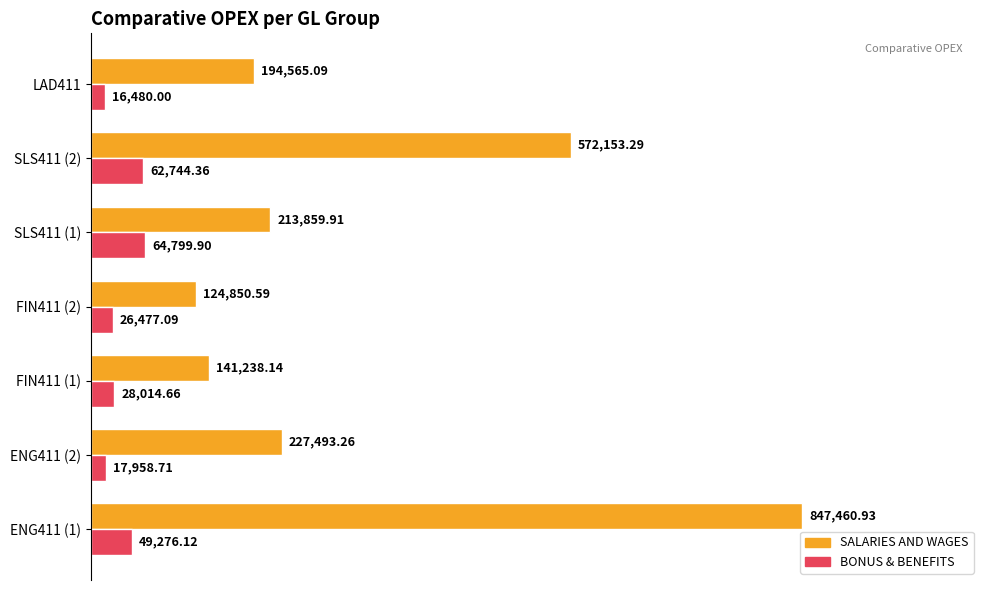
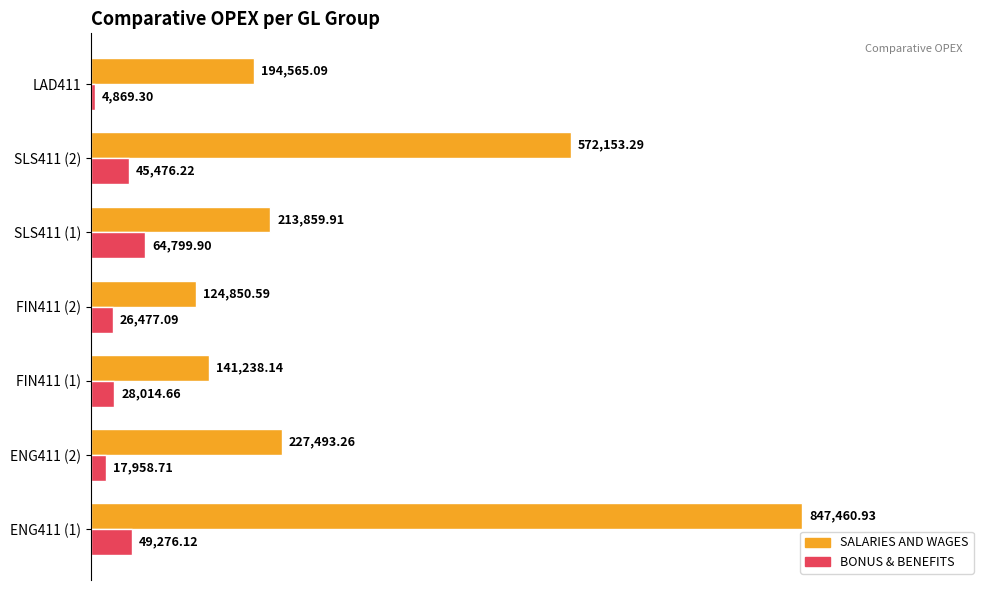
  {
    "SALARIES AND WAGES": {
      "LAD411": "194,565.09",
      "SLS411 (2)": "572,153.29",
      "SLS411 (1)": "213,859.91",
      "FIN411 (2)": "124,850.59",
      "FIN411 (1)": "141,238.14",
      "ENG411 (2)": "227,493.26",
      "ENG411 (1)": "847,460.93"
    },
    "BONUS & BENEFITS": {
-     "LAD411": "16,480.00",
-     "SLS411 (2)": "62,744.36",
+     "LAD411": "4,869.30",
+     "SLS411 (2)": "45,476.22",
      "SLS411 (1)": "64,799.90",
      "FIN411 (2)": "26,477.09",
      "FIN411 (1)": "28,014.66",
      "ENG411 (2)": "17,958.71",
      "ENG411 (1)": "49,276.12"
    }
  }
